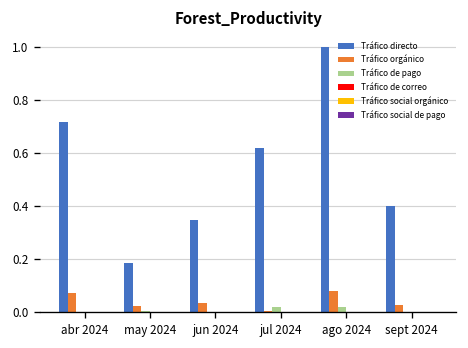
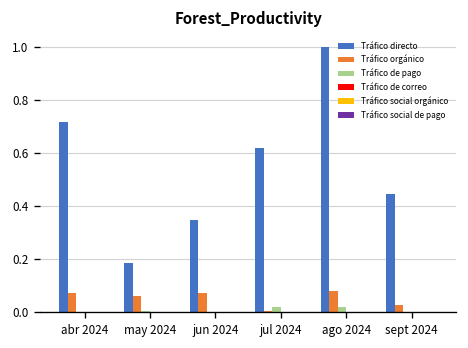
  {
    "Tráfico directo": {
      "abr 2024": 0.72,
      "may 2024": 0.19,
      "jun 2024": 0.35,
      "jul 2024": 0.62,
      "ago 2024": 1.00,
-     "sept 2024": 0.40
+     "sept 2024": 0.44
    },
    "Tráfico orgánico": {
      "abr 2024": 0.07,
-     "may 2024": 0.02,
-     "jun 2024": 0.03,
+     "may 2024": 0.06,
+     "jun 2024": 0.07,
      "ago 2024": 0.08,
      "sept 2024": 0.03
    },
    "Tráfico de pago": {
      "jul 2024": 0.02,
      "ago 2024": 0.02
    },
    "Tráfico de correo": {
      "abr 2024": 0.00,
      "may 2024": 0.00,
      "jul 2024": 0.00,
      "sept 2024": 0.00
    },
    "Tráfico social orgánico": {
      "abr 2024": 0.00,
      "may 2024": 0.00,
      "jun 2024": 0.00,
      "jul 2024": 0.00,
      "ago 2024": 0.00,
      "sept 2024": 0.00
    },
    "Tráfico social de pago": {
      "abr 2024": 0.00,
      "may 2024": 0.00,
      "jun 2024": 0.00,
      "jul 2024": 0.00,
      "ago 2024": 0.00,
      "sept 2024": 0.00
    }
  }
